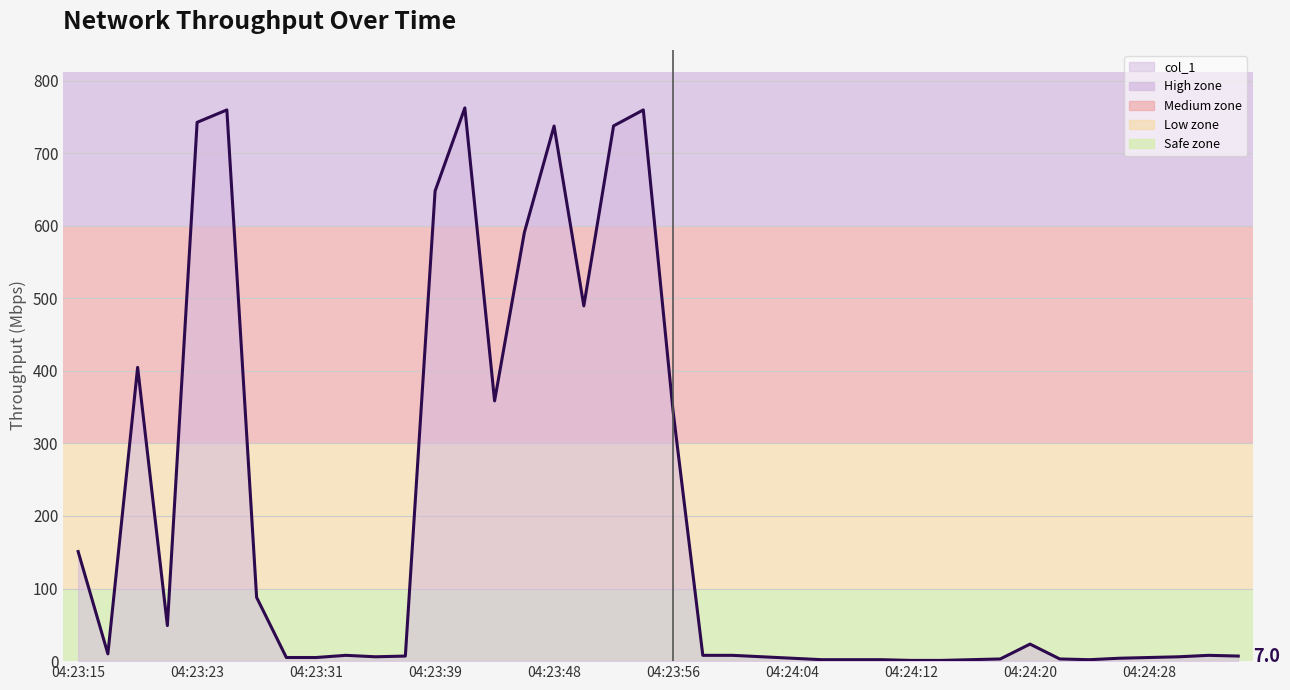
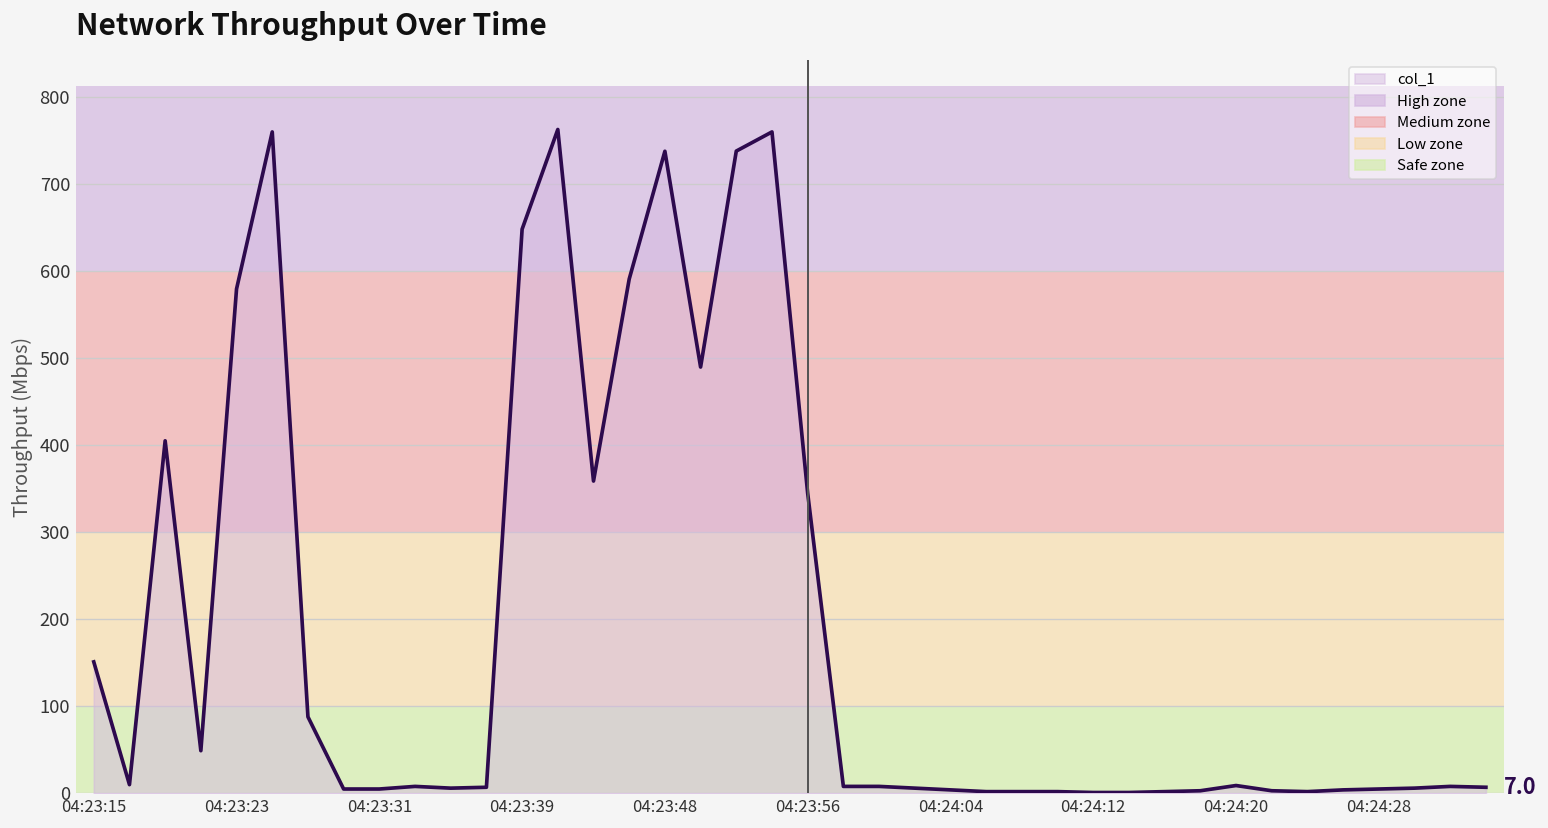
  {
    "04:23:15": 150,
-   "04:23:23": 740,
+   "04:23:23": 580,
    "04:23:31": 10,
    "04:23:39": 650,
    "04:23:48": 740,
    "04:23:56": 340,
    "04:24:04": 0,
    "04:24:12": 0,
-   "04:24:20": 20,
+   "04:24:20": 10,
    "04:24:28": 10
  }
